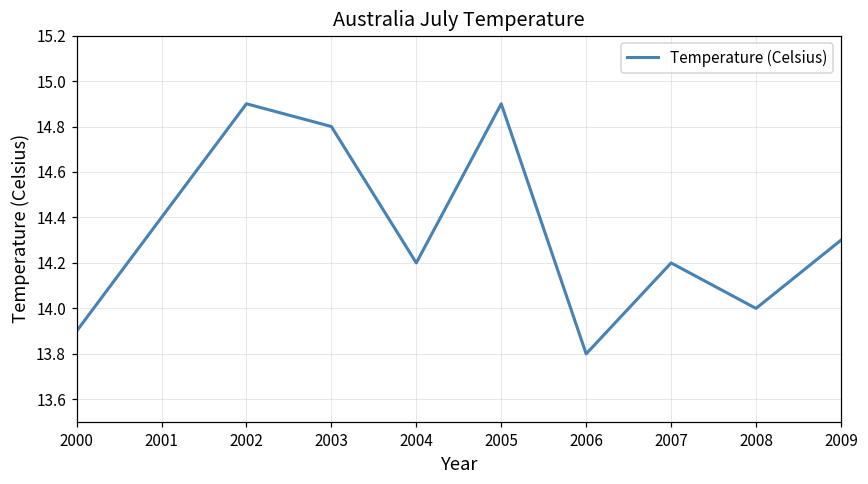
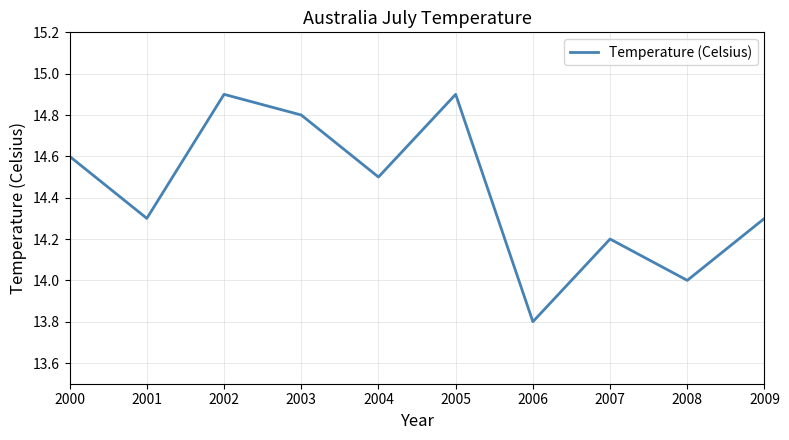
  {
-   "2000": 13.9,
-   "2001": 14.4,
+   "2000": 14.6,
+   "2001": 14.3,
    "2002": 14.9,
    "2003": 14.8,
-   "2004": 14.2,
+   "2004": 14.5,
    "2005": 14.9,
    "2006": 13.8,
    "2007": 14.2,
    "2008": 14.0,
    "2009": 14.3
  }
